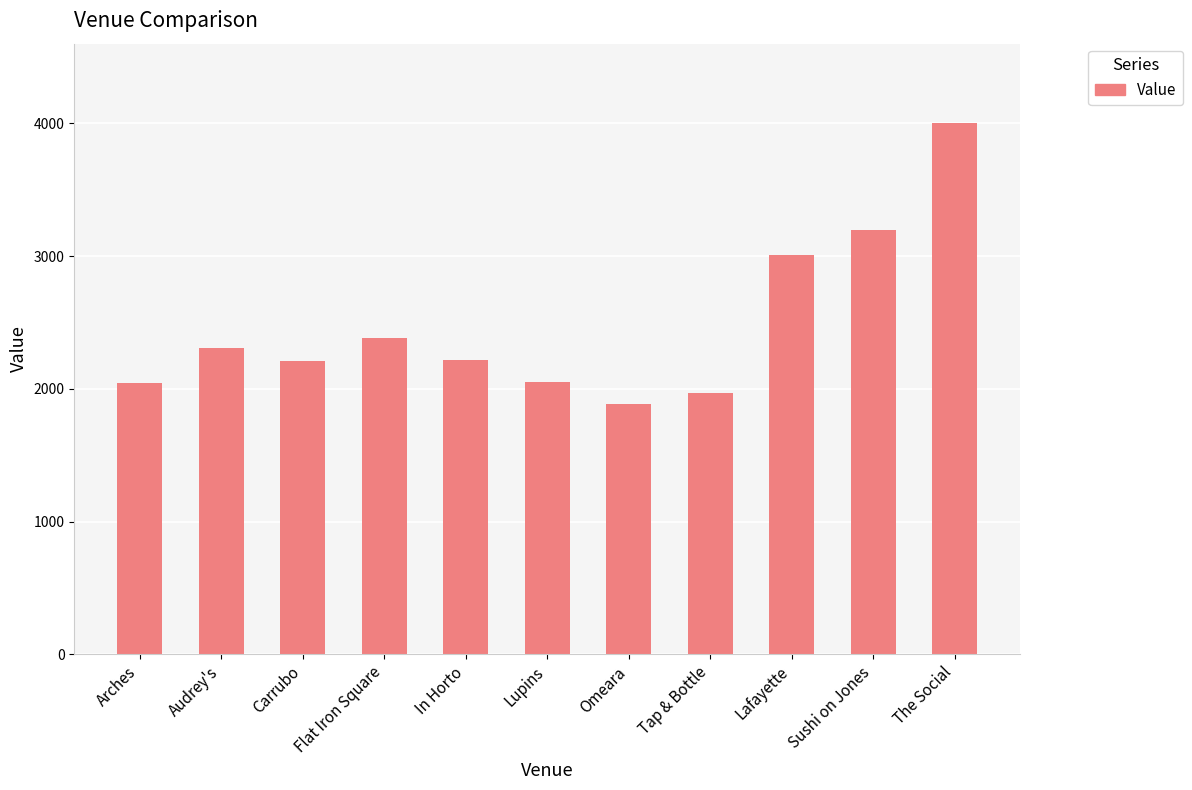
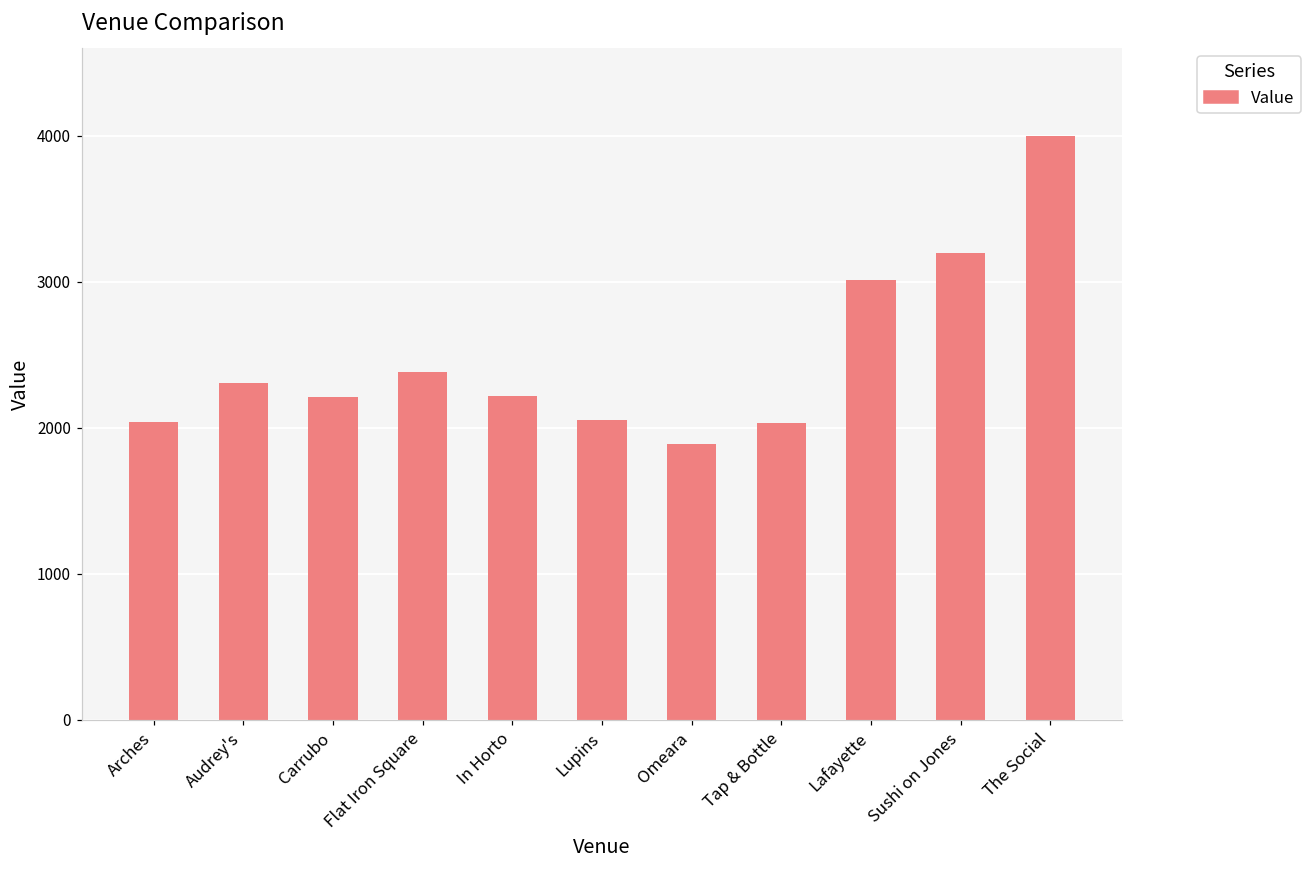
  {
    "Arches": 2040,
    "Audrey's": 2310,
    "Carrubo": 2210,
    "Flat Iron Square": 2380,
    "In Horto": 2220,
    "Lupins": 2050,
    "Omeara": 1890,
-   "Tap & Bottle": 1970,
+   "Tap & Bottle": 2030,
    "Lafayette": 3010,
    "Sushi on Jones": 3200,
    "The Social": 4000
  }
